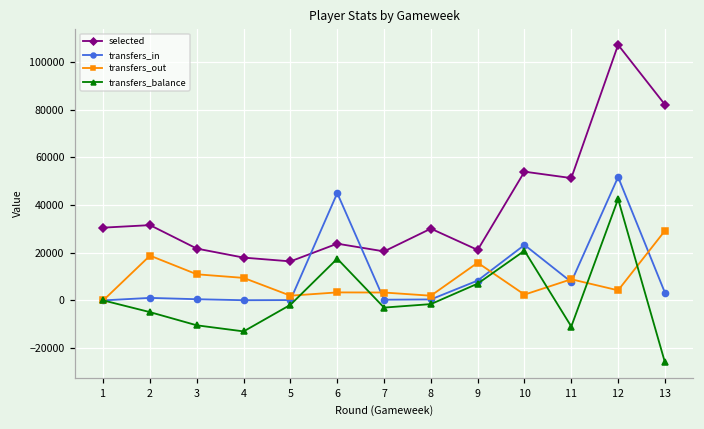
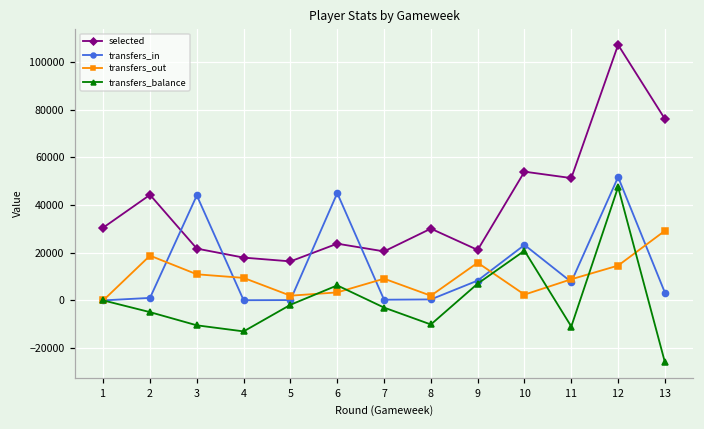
  {
    "selected": {
      "1": 31000,
-     "2": 32000,
+     "2": 44000,
      "3": 22000,
      "4": 18000,
      "5": 16000,
      "6": 24000,
      "7": 21000,
      "8": 30000,
      "9": 21000,
      "10": 54000,
      "11": 51000,
      "12": 107000,
-     "13": 82000
+     "13": 76000
    },
    "transfers_in": {
      "2": 1000,
-     "3": 0,
+     "3": 44000,
      "4": 0,
      "5": 0,
      "6": 45000,
      "7": 0,
      "8": 0,
      "9": 8000,
      "10": 23000,
      "12": 52000,
      "13": 3000
    },
    "transfers_out": {
      "2": 19000,
      "3": 11000,
      "4": 9000,
      "5": 2000,
      "6": 3000,
-     "7": 3000,
+     "7": 9000,
      "8": 2000,
      "9": 16000,
      "10": 2000,
-     "12": 4000,
+     "12": 15000,
      "13": 29000
    },
    "transfers_balance": {
      "2": -5000,
      "3": -10000,
      "4": -13000,
      "5": -2000,
-     "6": 18000,
+     "6": 6000,
      "7": -3000,
-     "8": -2000,
+     "8": -10000,
      "9": 7000,
      "10": 21000,
      "11": -11000,
-     "12": 43000,
+     "12": 48000,
      "13": -26000
    }
  }
